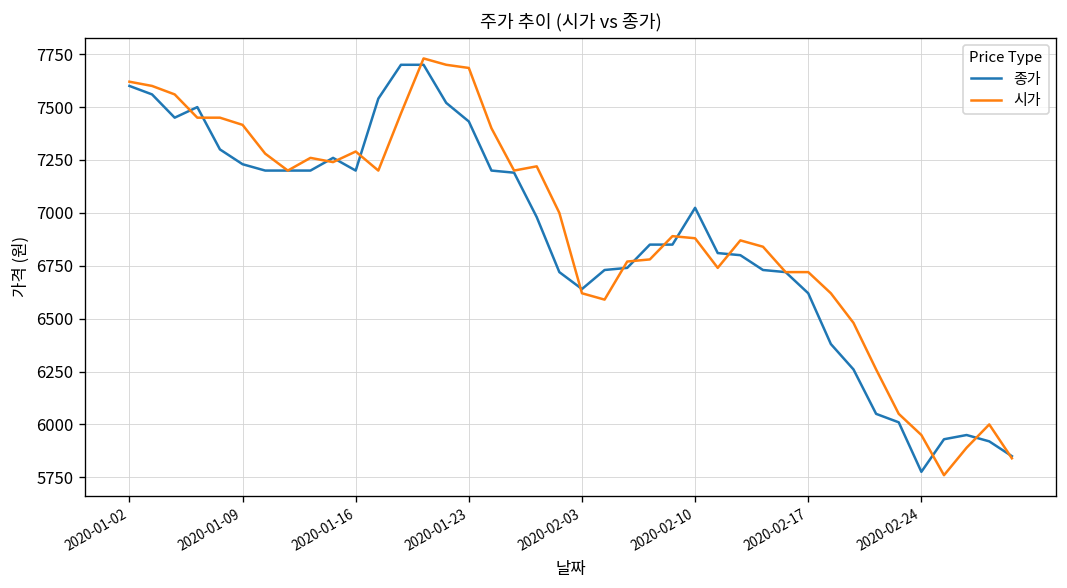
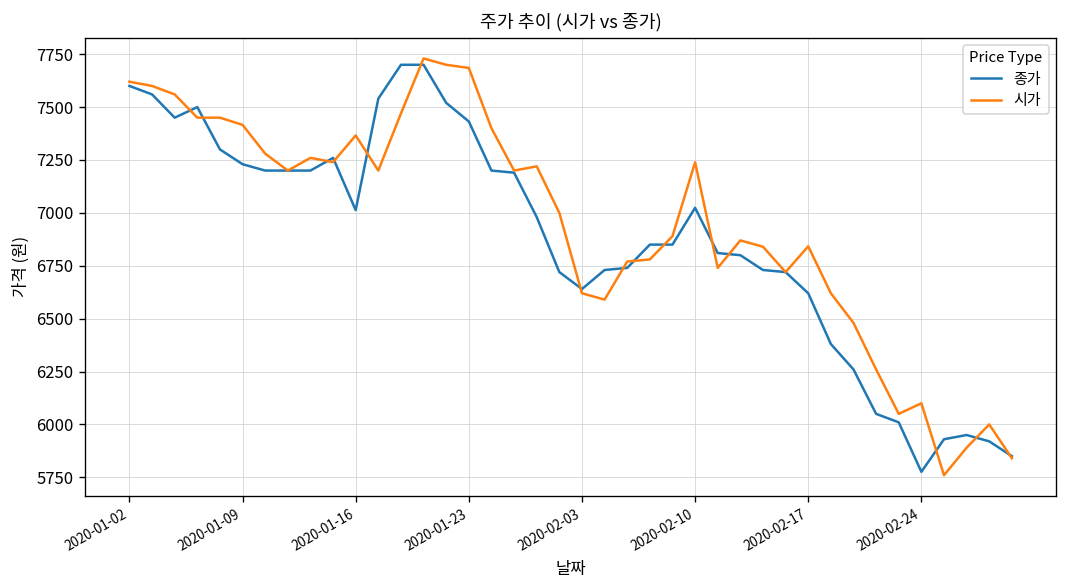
  {
    "종가": {
      "2020-01-02": 7600,
      "2020-01-09": 7230,
-     "2020-01-16": 7200,
+     "2020-01-16": 7010,
      "2020-01-23": 7430,
      "2020-02-03": 6640,
      "2020-02-10": 7020,
      "2020-02-17": 6620,
      "2020-02-24": 5780
    },
    "시가": {
      "2020-01-02": 7620,
      "2020-01-09": 7420,
-     "2020-01-16": 7290,
+     "2020-01-16": 7370,
      "2020-01-23": 7690,
      "2020-02-03": 6620,
-     "2020-02-10": 6880,
-     "2020-02-17": 6720,
-     "2020-02-24": 5950
+     "2020-02-10": 7240,
+     "2020-02-17": 6840,
+     "2020-02-24": 6100
    }
  }
